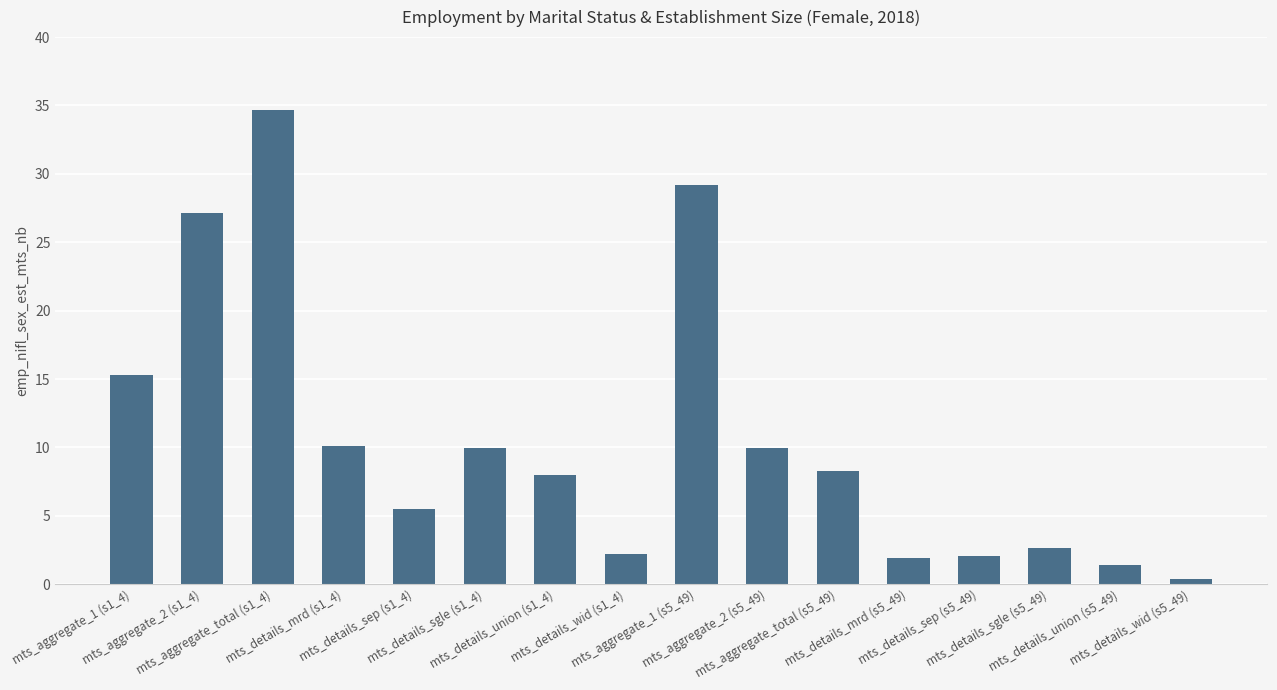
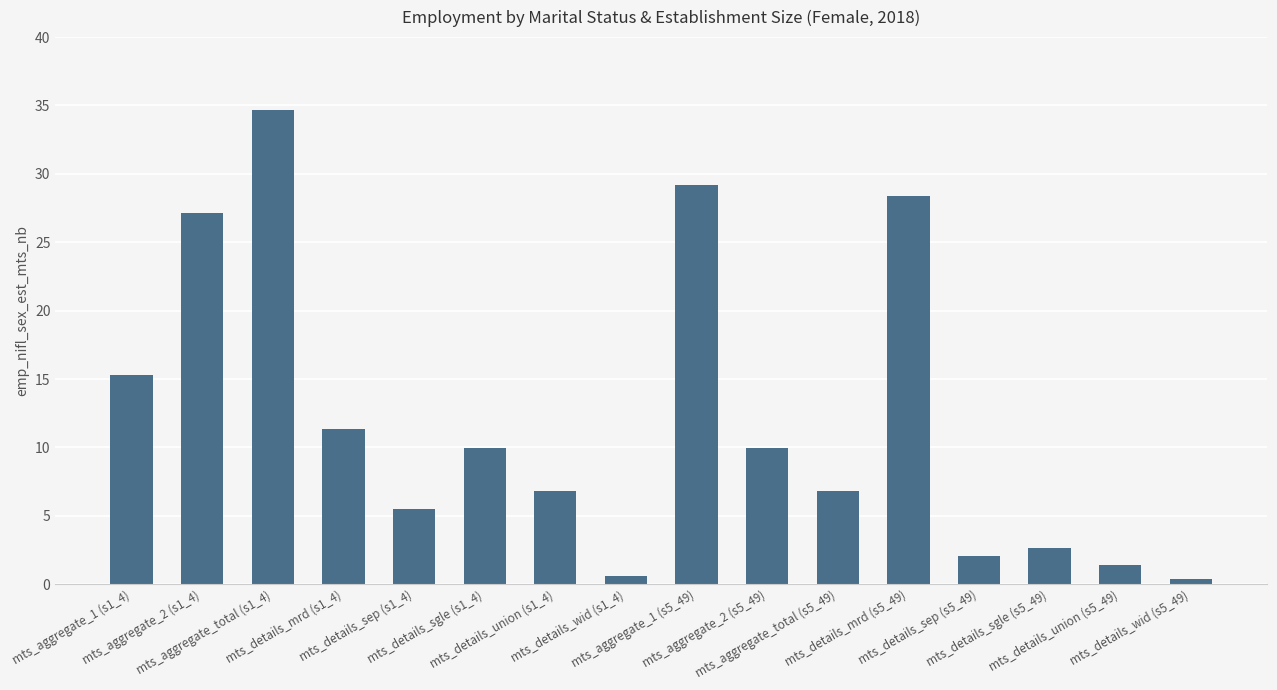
  {
    "mts_aggregate_1 (s1_4)": 15.3,
    "mts_aggregate_2 (s1_4)": 27.1,
    "mts_aggregate_total (s1_4)": 34.7,
-   "mts_details_mrd (s1_4)": 10.1,
+   "mts_details_mrd (s1_4)": 11.4,
    "mts_details_sep (s1_4)": 5.5,
    "mts_details_sgle (s1_4)": 10.0,
-   "mts_details_union (s1_4)": 8.0,
-   "mts_details_wid (s1_4)": 2.2,
+   "mts_details_union (s1_4)": 6.8,
+   "mts_details_wid (s1_4)": 0.6,
    "mts_aggregate_1 (s5_49)": 29.2,
    "mts_aggregate_2 (s5_49)": 9.9,
-   "mts_aggregate_total (s5_49)": 8.2,
-   "mts_details_mrd (s5_49)": 1.9,
+   "mts_aggregate_total (s5_49)": 6.8,
+   "mts_details_mrd (s5_49)": 28.4,
    "mts_details_sep (s5_49)": 2.0,
    "mts_details_sgle (s5_49)": 2.6,
    "mts_details_union (s5_49)": 1.4,
    "mts_details_wid (s5_49)": 0.3
  }
